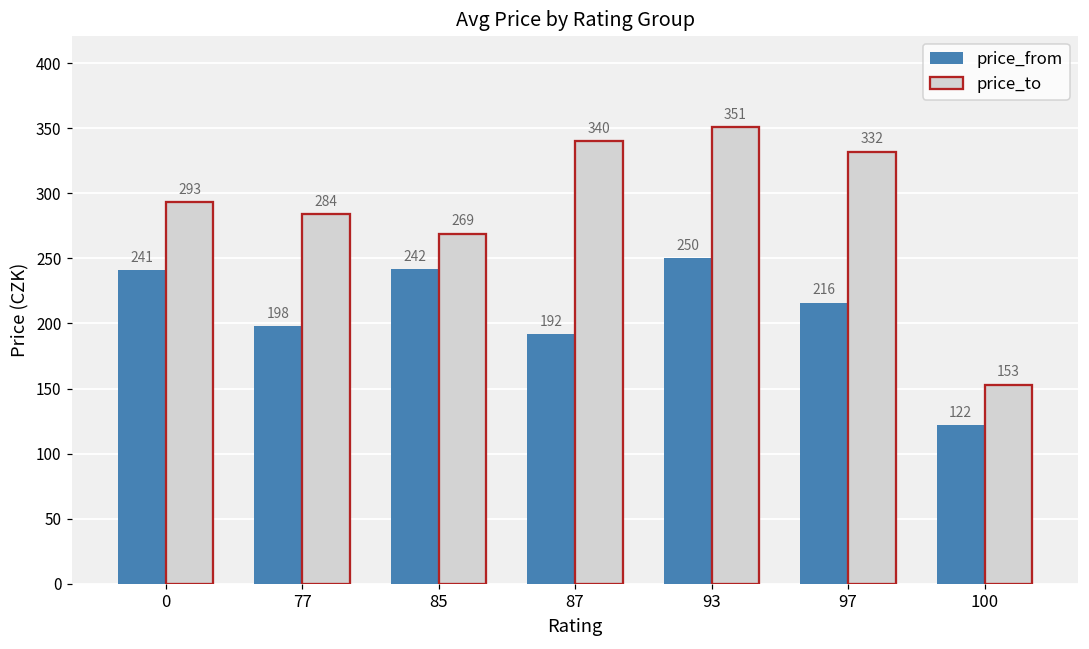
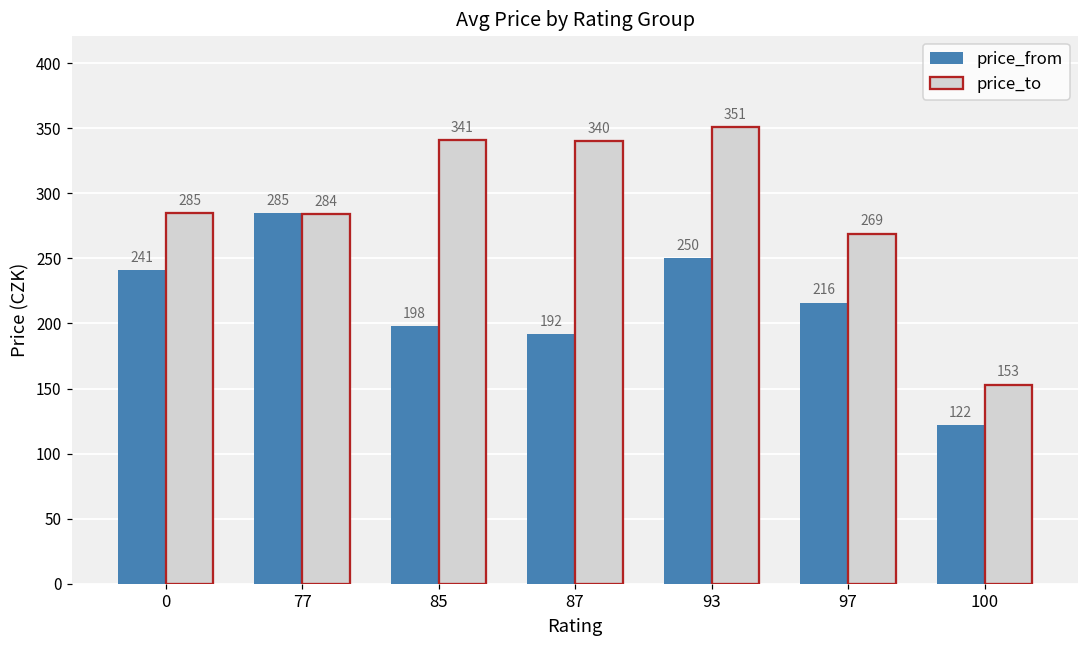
  {
    "price_from": {
      "0": 241,
-     "77": 198,
-     "85": 242,
+     "77": 285,
+     "85": 198,
      "87": 192,
      "93": 250,
      "97": 216,
      "100": 122
    },
    "price_to": {
-     "0": 293,
+     "0": 285,
      "77": 284,
-     "85": 269,
+     "85": 341,
      "87": 340,
      "93": 351,
-     "97": 332,
+     "97": 269,
      "100": 153
    }
  }
